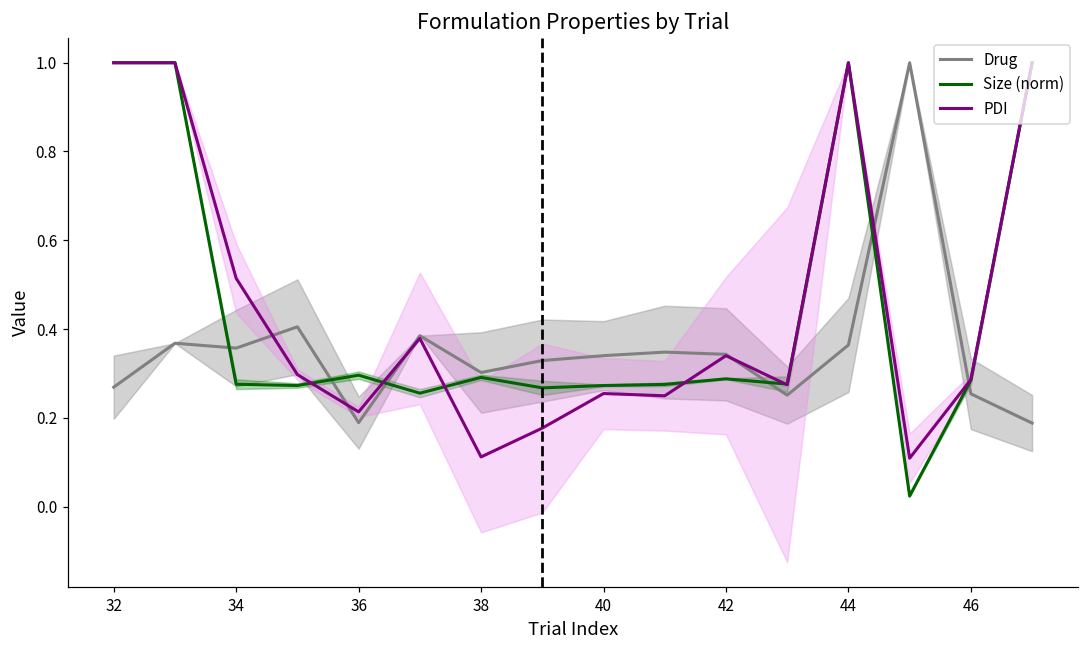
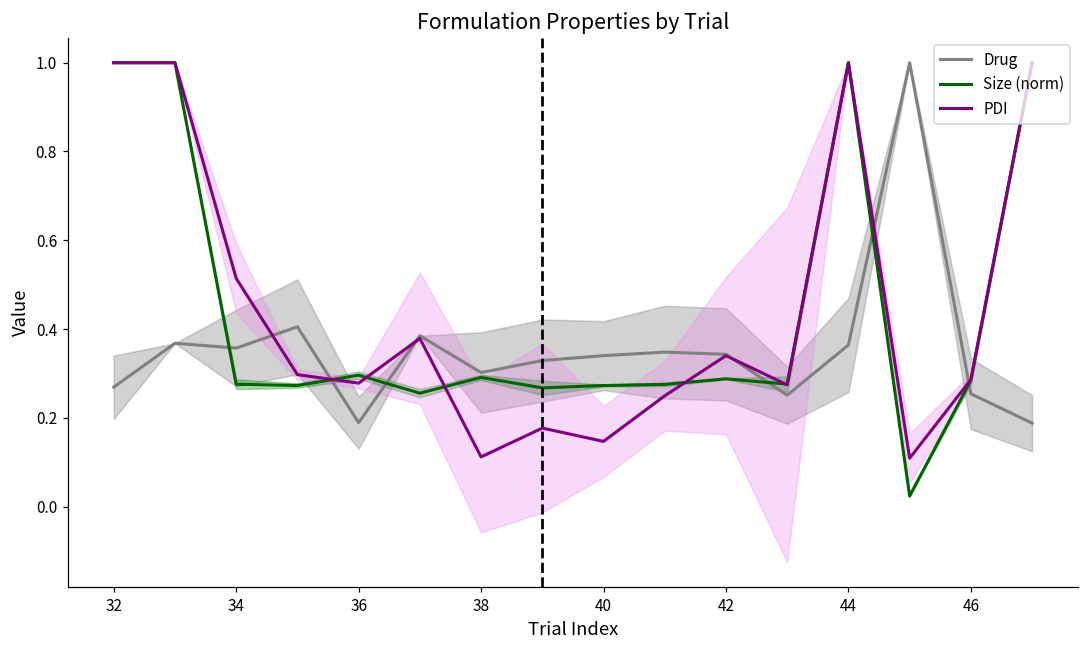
  {
    "PDI": {
      "34": 0.51,
-     "36": 0.21,
+     "36": 0.28,
      "38": 0.11,
-     "40": 0.25
+     "40": 0.15
    }
  }
